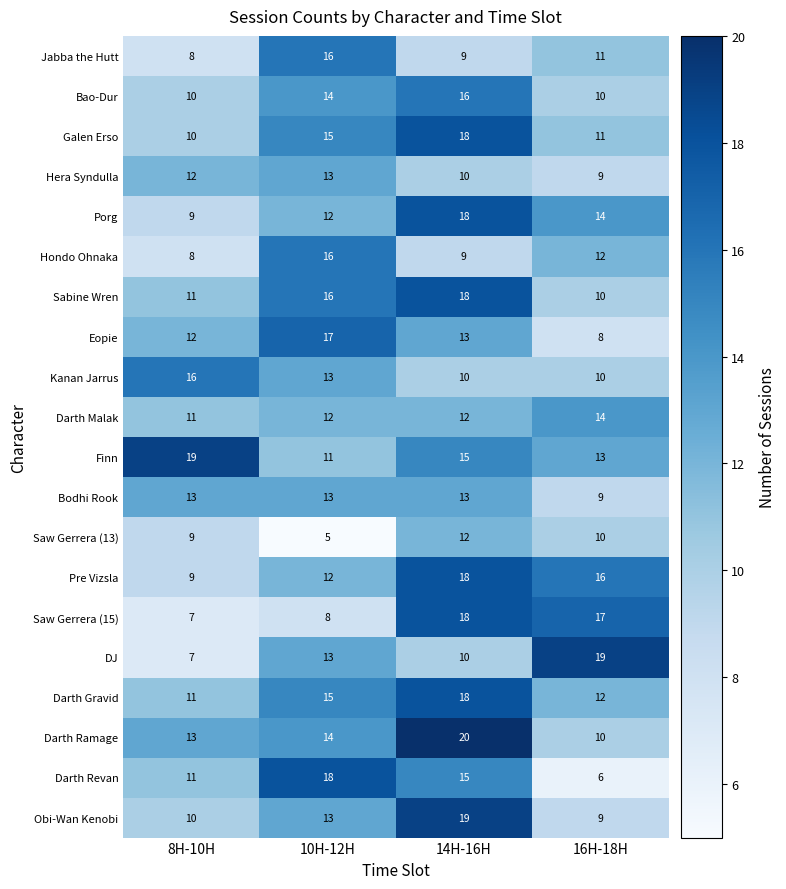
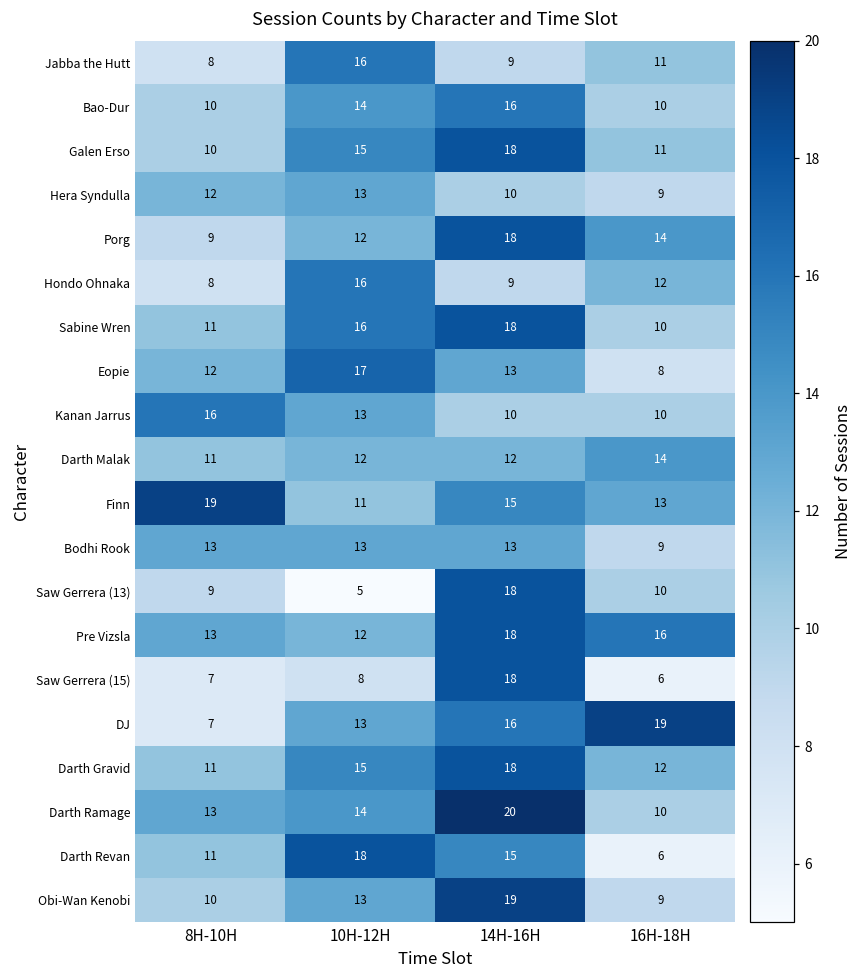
  {
    "Jabba the Hutt": {
      "8H-10H": 8,
      "10H-12H": 16,
      "14H-16H": 9,
      "16H-18H": 11
    },
    "Bao-Dur": {
      "8H-10H": 10,
      "10H-12H": 14,
      "14H-16H": 16,
      "16H-18H": 10
    },
    "Galen Erso": {
      "8H-10H": 10,
      "10H-12H": 15,
      "14H-16H": 18,
      "16H-18H": 11
    },
    "Hera Syndulla": {
      "8H-10H": 12,
      "10H-12H": 13,
      "14H-16H": 10,
      "16H-18H": 9
    },
    "Porg": {
      "8H-10H": 9,
      "10H-12H": 12,
      "14H-16H": 18,
      "16H-18H": 14
    },
    "Hondo Ohnaka": {
      "8H-10H": 8,
      "10H-12H": 16,
      "14H-16H": 9,
      "16H-18H": 12
    },
    "Sabine Wren": {
      "8H-10H": 11,
      "10H-12H": 16,
      "14H-16H": 18,
      "16H-18H": 10
    },
    "Eopie": {
      "8H-10H": 12,
      "10H-12H": 17,
      "14H-16H": 13,
      "16H-18H": 8
    },
    "Kanan Jarrus": {
      "8H-10H": 16,
      "10H-12H": 13,
      "14H-16H": 10,
      "16H-18H": 10
    },
    "Darth Malak": {
      "8H-10H": 11,
      "10H-12H": 12,
      "14H-16H": 12,
      "16H-18H": 14
    },
    "Finn": {
      "8H-10H": 19,
      "10H-12H": 11,
      "14H-16H": 15,
      "16H-18H": 13
    },
    "Bodhi Rook": {
      "8H-10H": 13,
      "10H-12H": 13,
      "14H-16H": 13,
      "16H-18H": 9
    },
    "Saw Gerrera (13)": {
      "8H-10H": 9,
      "10H-12H": 5,
-     "14H-16H": 12,
+     "14H-16H": 18,
      "16H-18H": 10
    },
    "Pre Vizsla": {
-     "8H-10H": 9,
+     "8H-10H": 13,
      "10H-12H": 12,
      "14H-16H": 18,
      "16H-18H": 16
    },
    "Saw Gerrera (15)": {
      "8H-10H": 7,
      "10H-12H": 8,
      "14H-16H": 18,
-     "16H-18H": 17
+     "16H-18H": 6
    },
    "DJ": {
      "8H-10H": 7,
      "10H-12H": 13,
-     "14H-16H": 10,
+     "14H-16H": 16,
      "16H-18H": 19
    },
    "Darth Gravid": {
      "8H-10H": 11,
      "10H-12H": 15,
      "14H-16H": 18,
      "16H-18H": 12
    },
    "Darth Ramage": {
      "8H-10H": 13,
      "10H-12H": 14,
      "14H-16H": 20,
      "16H-18H": 10
    },
    "Darth Revan": {
      "8H-10H": 11,
      "10H-12H": 18,
      "14H-16H": 15,
      "16H-18H": 6
    },
    "Obi-Wan Kenobi": {
      "8H-10H": 10,
      "10H-12H": 13,
      "14H-16H": 19,
      "16H-18H": 9
    }
  }
